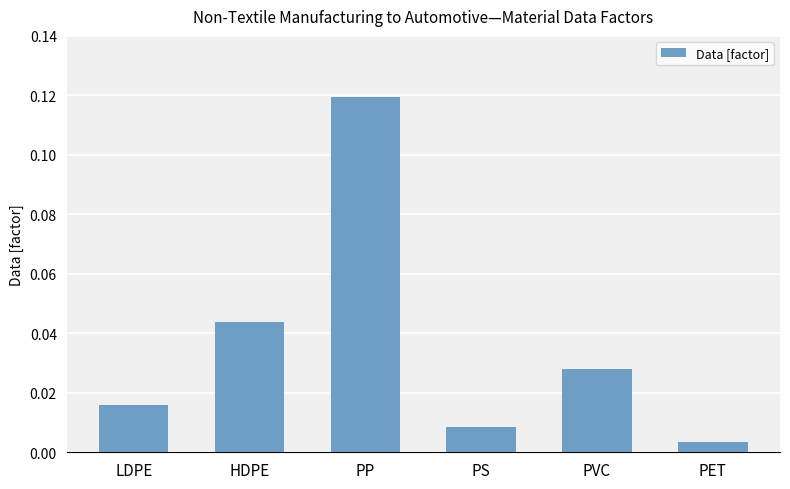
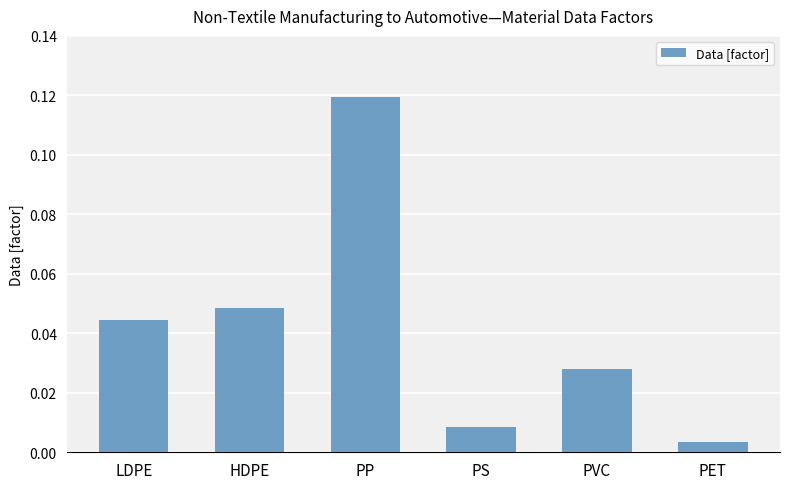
  {
-   "LDPE": 0.016,
-   "HDPE": 0.044,
+   "LDPE": 0.044,
+   "HDPE": 0.049,
    "PP": 0.119,
    "PS": 0.008,
    "PVC": 0.028,
    "PET": 0.003
  }
